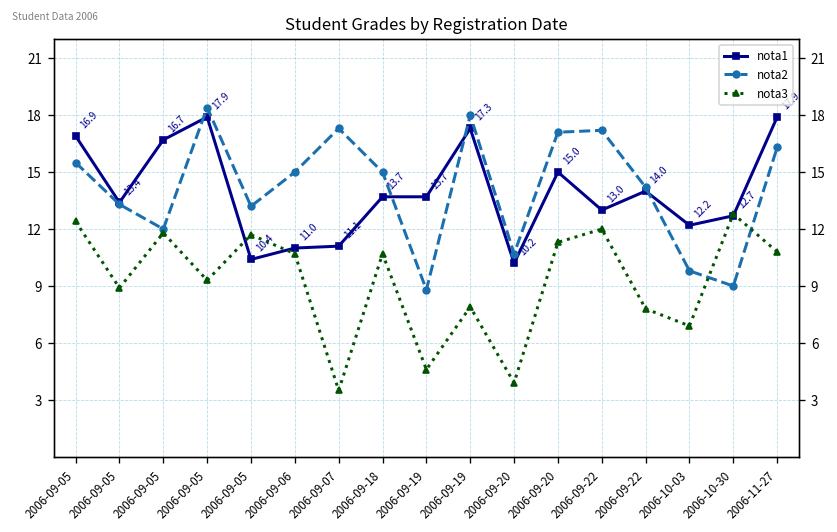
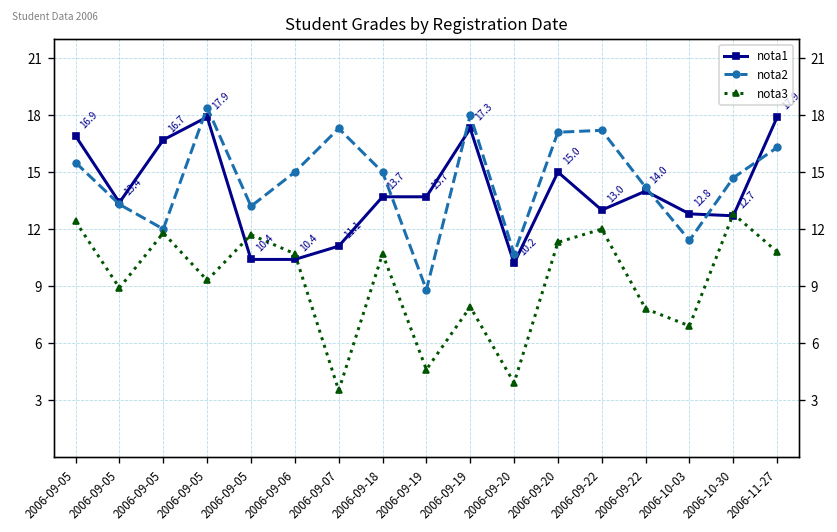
  {
    "nota1": {
-     "2006-09-06": 11.0,
+     "2006-09-06": 10.4,
      "2006-09-07": 11.1,
      "2006-09-18": 13.7,
-     "2006-10-03": 12.2
+     "2006-10-03": 12.8
    },
    "nota2": {
      "2006-09-06": 15.0,
      "2006-09-07": 17.3,
-     "2006-10-03": 9.8,
-     "2006-10-30": 9.0,
+     "2006-10-03": 11.4,
+     "2006-10-30": 14.7,
      "2006-11-27": 16.3
    },
    "nota3": {
      "2006-09-07": 3.5,
      "2006-09-18": 10.7,
      "2006-10-03": 6.9,
      "2006-11-27": 10.8
    }
  }
